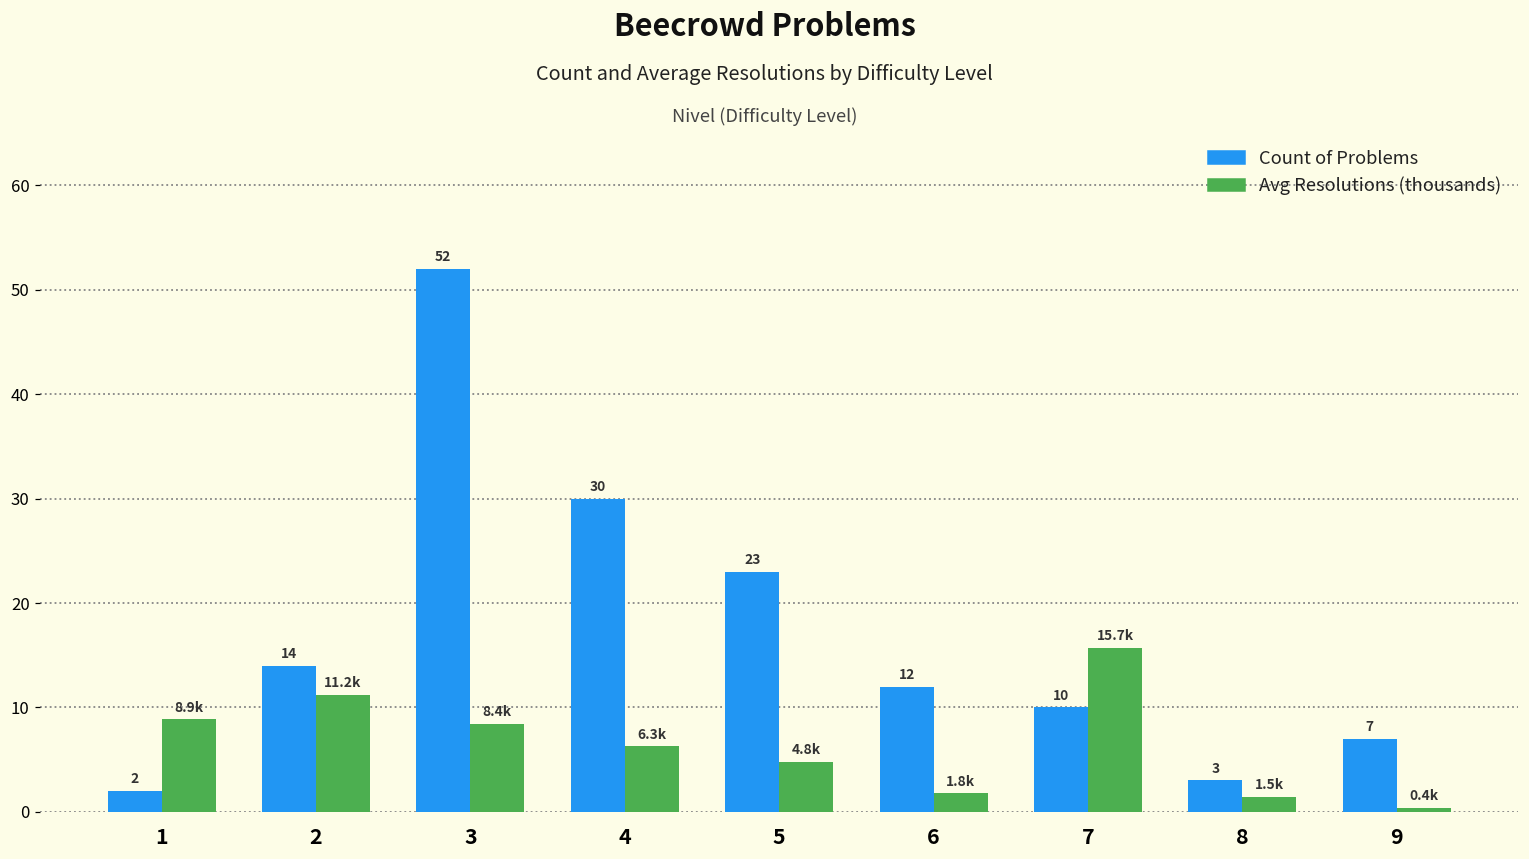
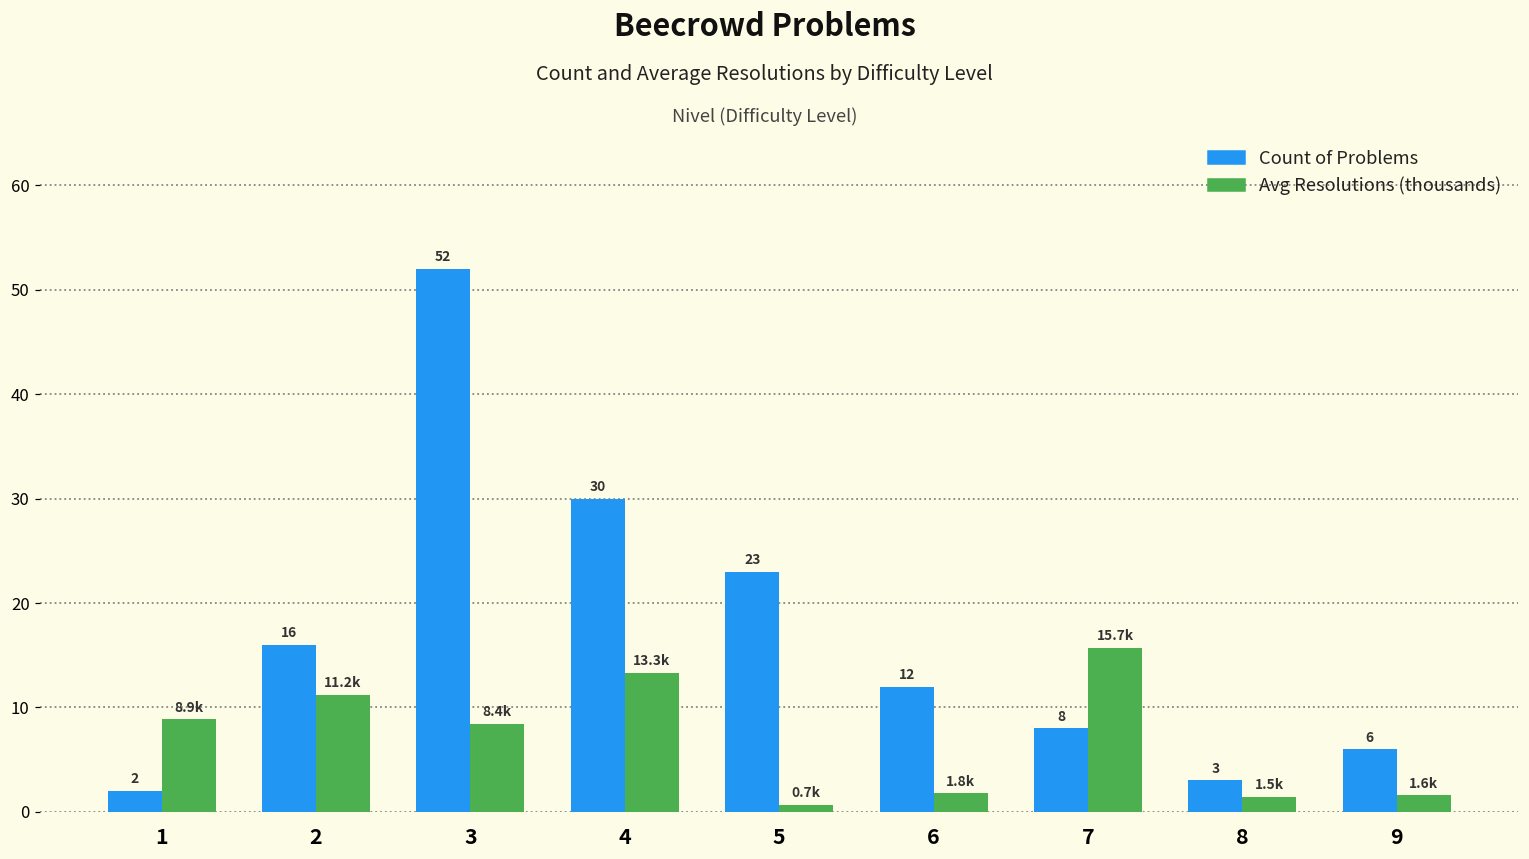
  {
    "Count of Problems": {
      "1": "2",
-     "2": "14",
+     "2": "16",
      "3": "52",
      "4": "30",
      "5": "23",
      "6": "12",
-     "7": "10",
+     "7": "8",
      "8": "3",
-     "9": "7"
+     "9": "6"
    },
    "Avg Resolutions (thousands)": {
      "1": "8.9k",
      "2": "11.2k",
      "3": "8.4k",
-     "4": "6.3k",
-     "5": "4.8k",
+     "4": "13.3k",
+     "5": "0.7k",
      "6": "1.8k",
      "7": "15.7k",
      "8": "1.5k",
-     "9": "0.4k"
+     "9": "1.6k"
    }
  }
